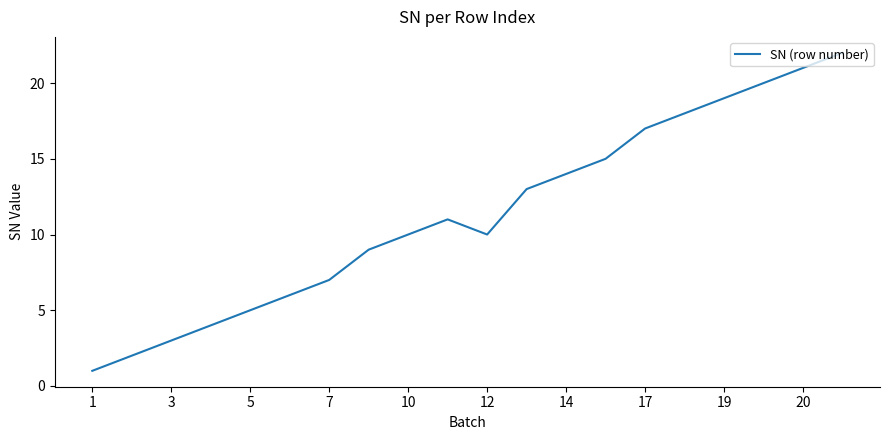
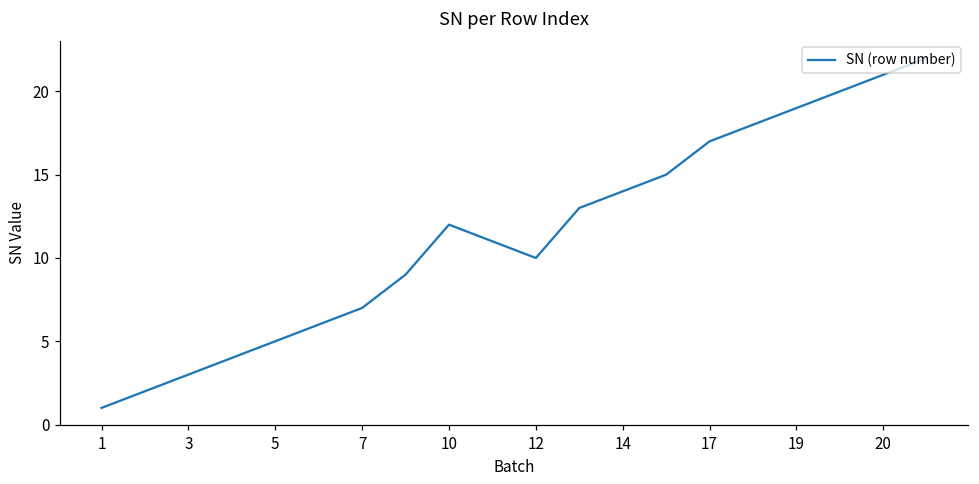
  {
-   "10": 10,
+   "10": 12,
    "12": 10,
    "14": 14,
    "20": 21
  }
